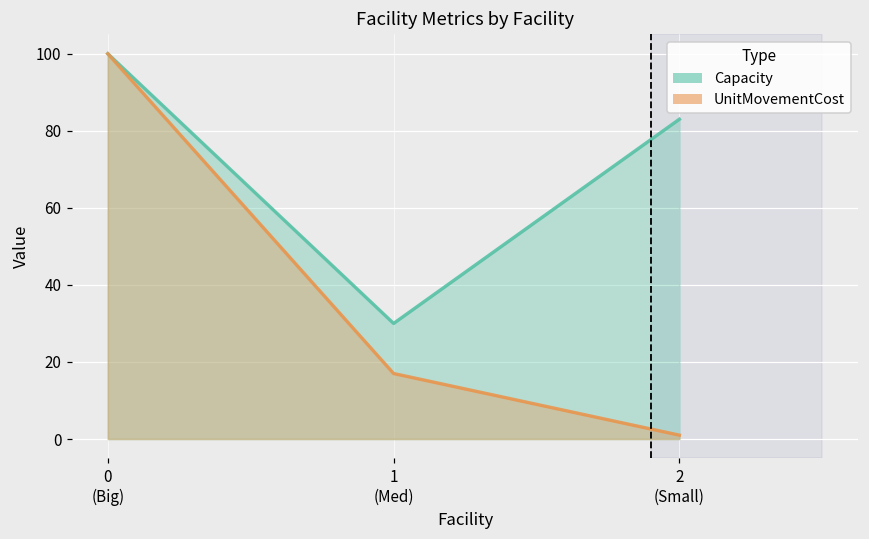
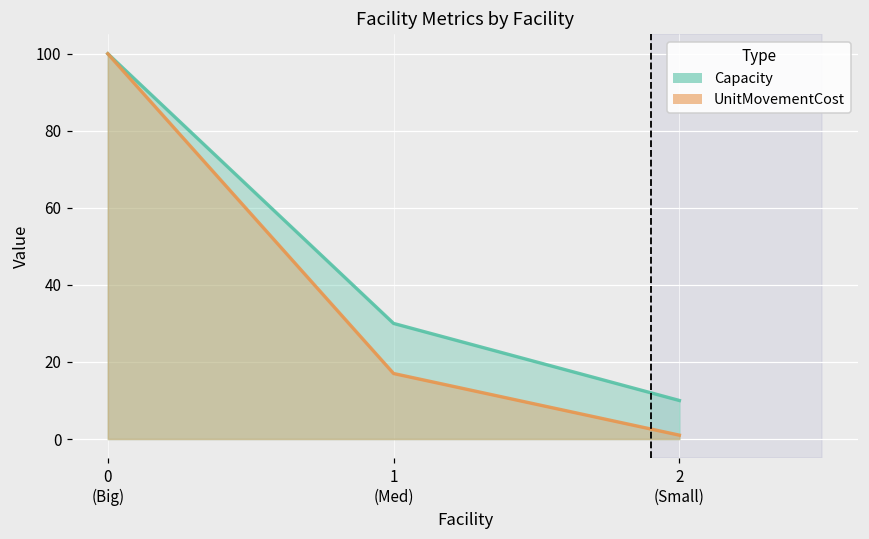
  {
    "Capacity": {
      "1 (Med)": 30,
-     "2 (Small)": 83
+     "2 (Small)": 10
    },
    "UnitMovementCost": {
      "1 (Med)": 17,
      "2 (Small)": 1
    }
  }
